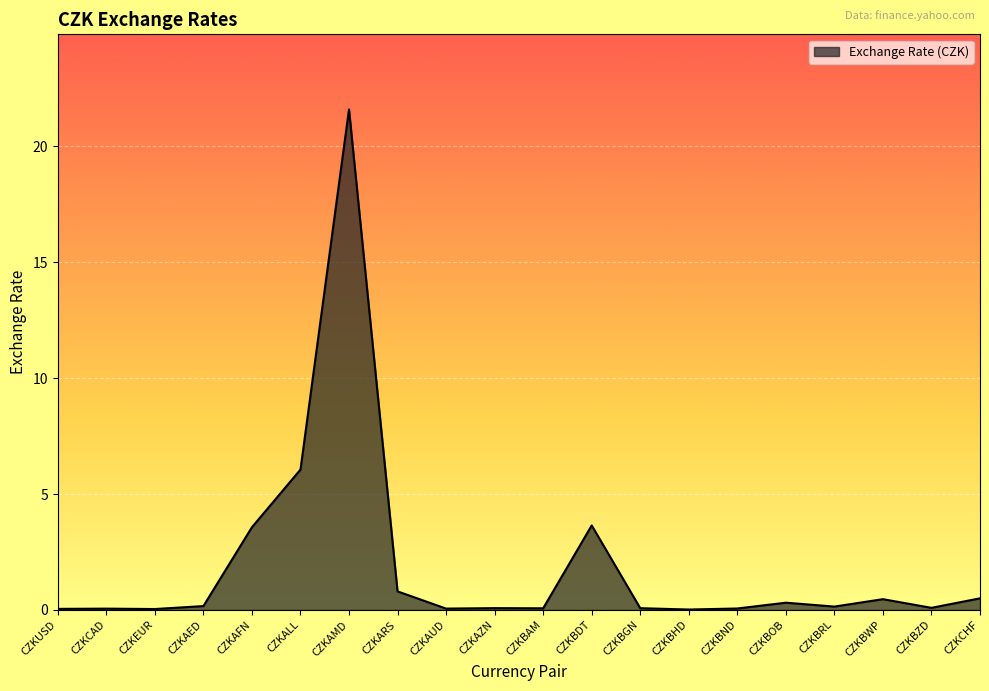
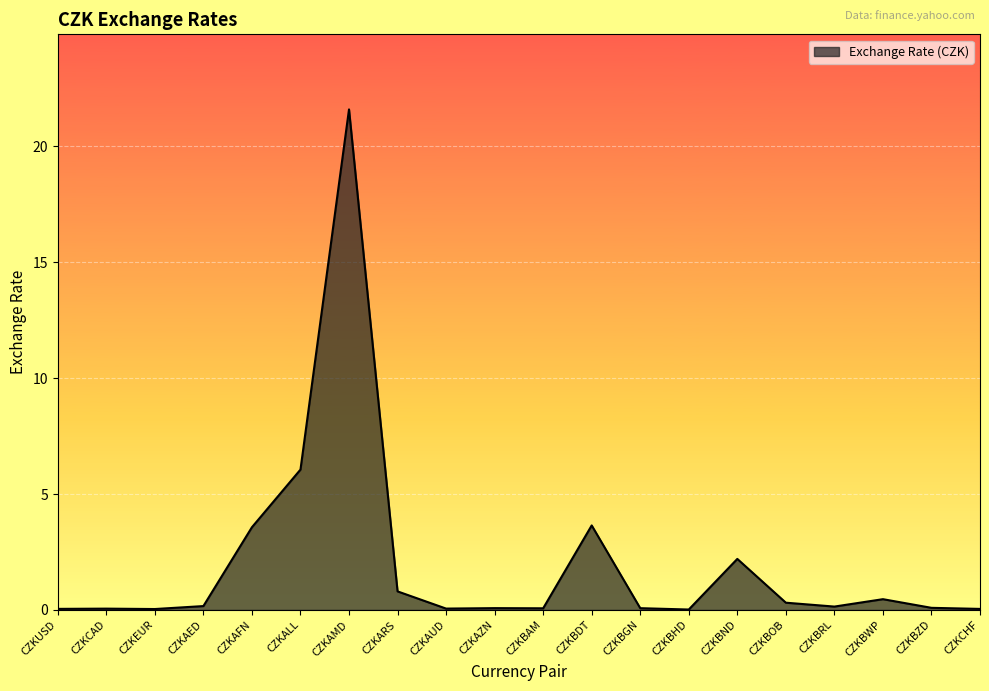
  {
    "CZKUSD": 0.0,
    "CZKCAD": 0.1,
    "CZKEUR": 0.0,
    "CZKAED": 0.2,
    "CZKAFN": 3.6,
    "CZKALL": 6.1,
    "CZKAMD": 21.6,
    "CZKARS": 0.8,
    "CZKAUD": 0.1,
    "CZKAZN": 0.1,
    "CZKBAM": 0.1,
    "CZKBDT": 3.6,
    "CZKBGN": 0.1,
    "CZKBHD": 0.0,
-   "CZKBND": 0.1,
+   "CZKBND": 2.2,
    "CZKBOB": 0.3,
    "CZKBRL": 0.1,
    "CZKBWP": 0.5,
    "CZKBZD": 0.1,
-   "CZKCHF": 0.5
+   "CZKCHF": 0.0
  }
